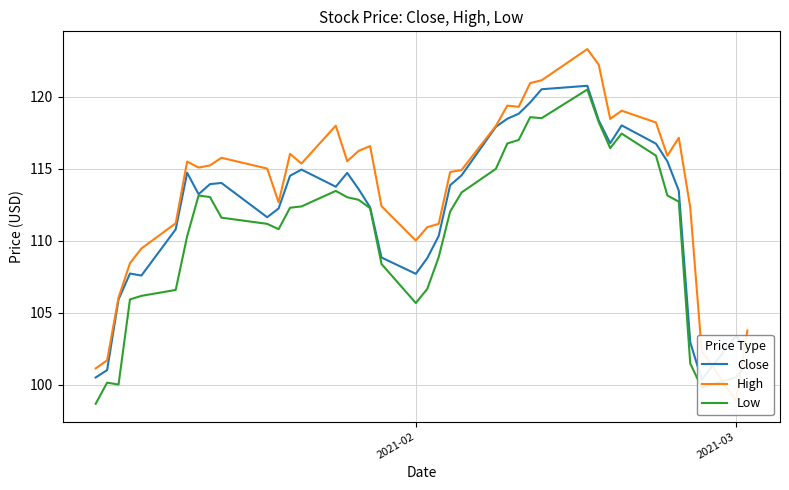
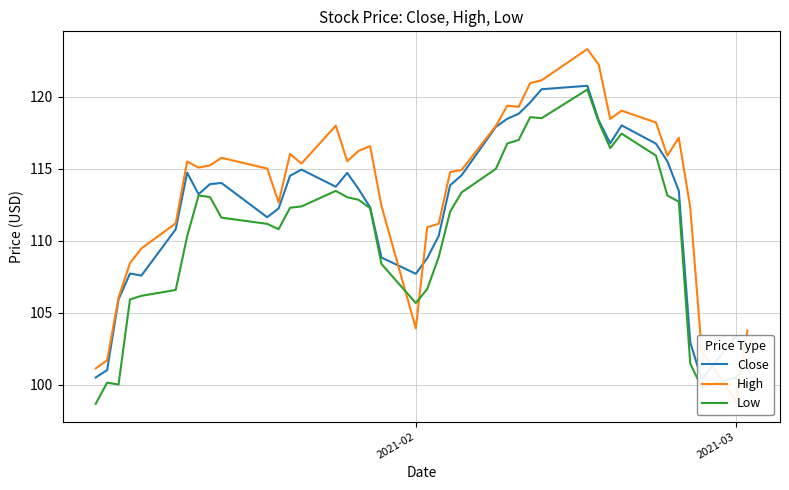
  {
    "Close": {
      "2021-02": 107.7
    },
    "High": {
-     "2021-02": 110.0
+     "2021-02": 103.9
    },
    "Low": {
      "2021-02": 105.7
    }
  }
